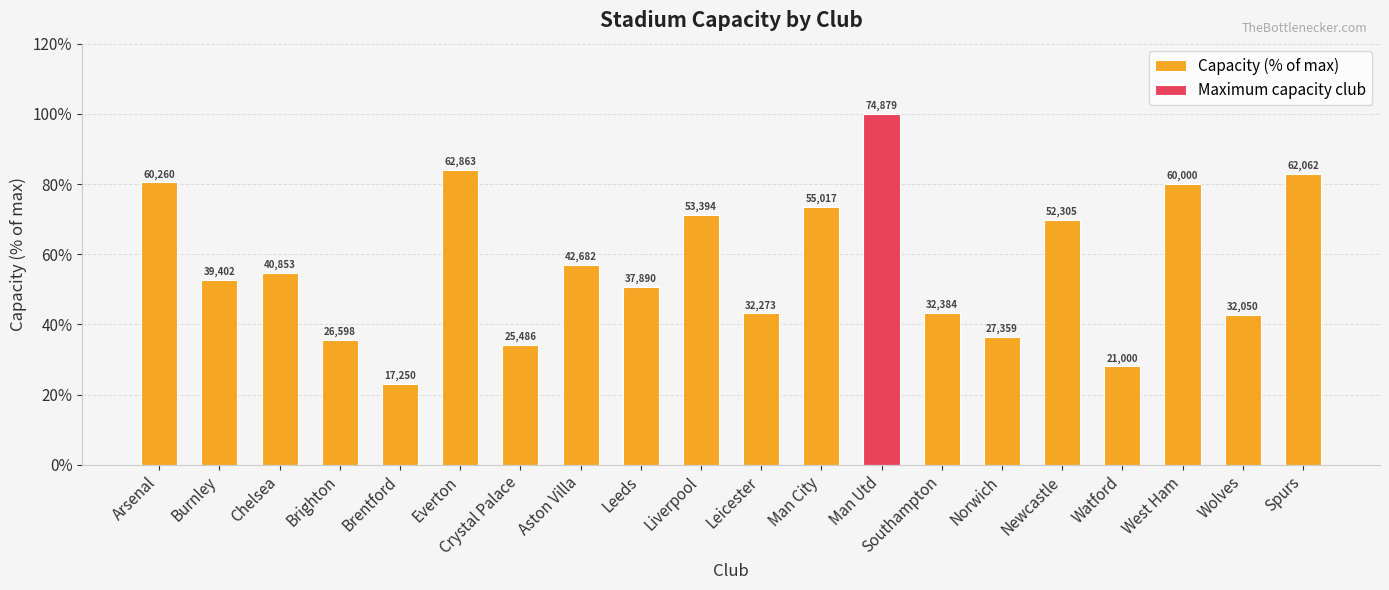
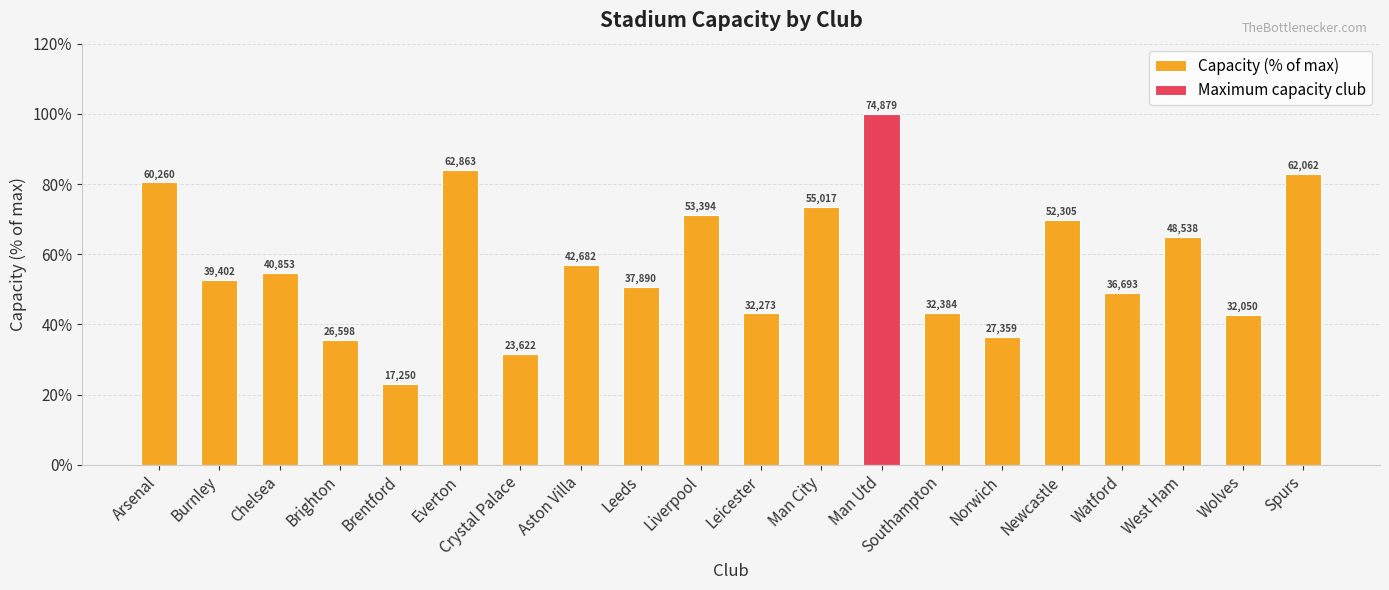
  {
    "Capacity (% of max)": {
-     "Crystal Palace": "25,486",
-     "Watford": "21,000",
-     "West Ham": "60,000"
+     "Crystal Palace": "23,622",
+     "Watford": "36,693",
+     "West Ham": "48,538"
    }
  }
